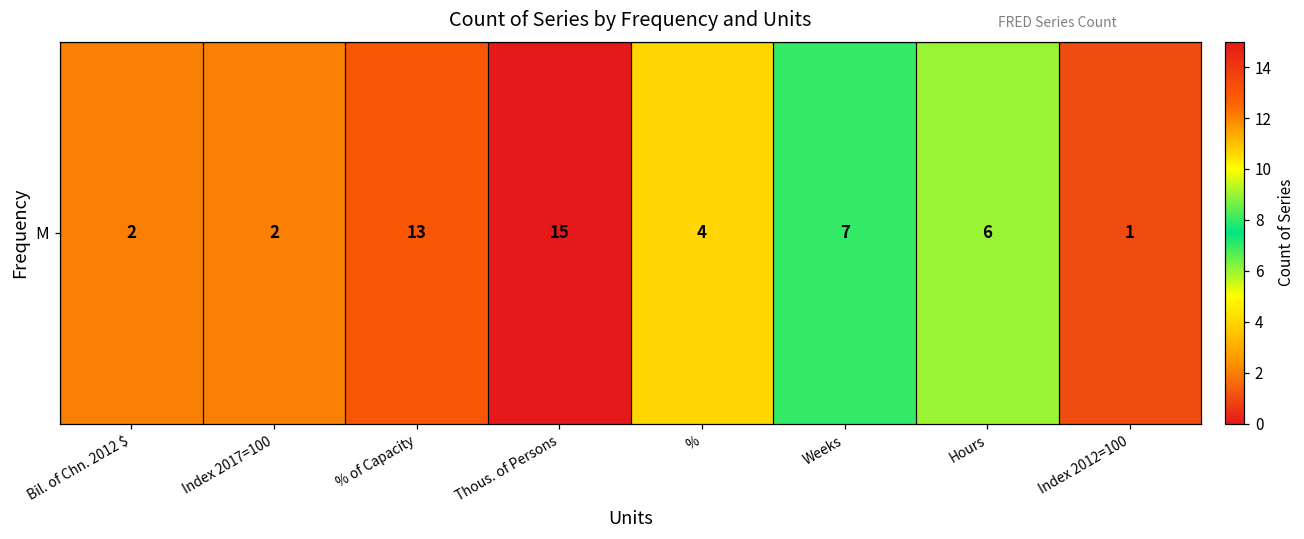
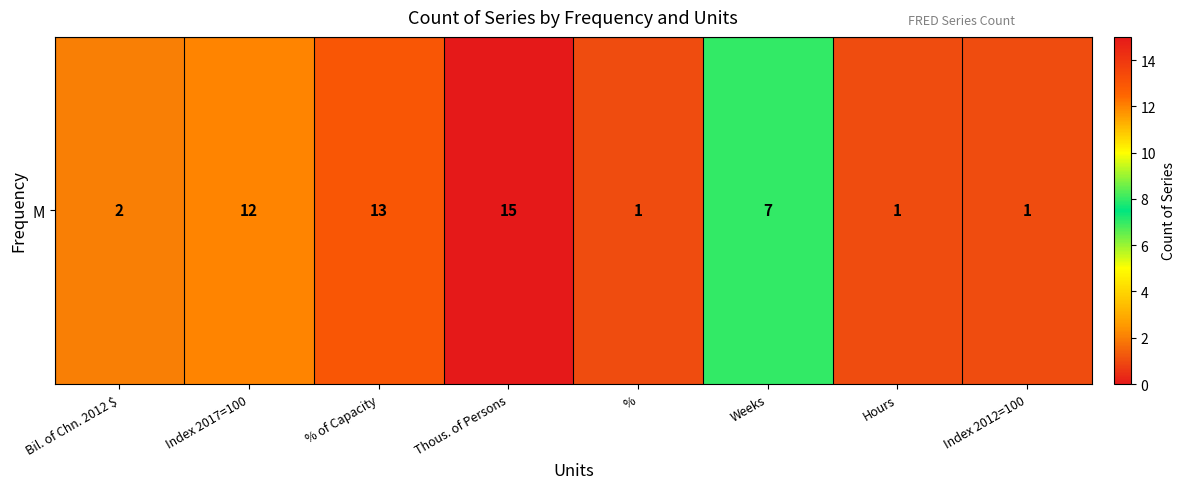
  {
    "M": {
      "Bil. of Chn. 2012 $": 2,
-     "Index 2017=100": 2,
+     "Index 2017=100": 12,
      "% of Capacity": 13,
      "Thous. of Persons": 15,
-     "%": 4,
+     "%": 1,
      "Weeks": 7,
-     "Hours": 6,
+     "Hours": 1,
      "Index 2012=100": 1
    }
  }
